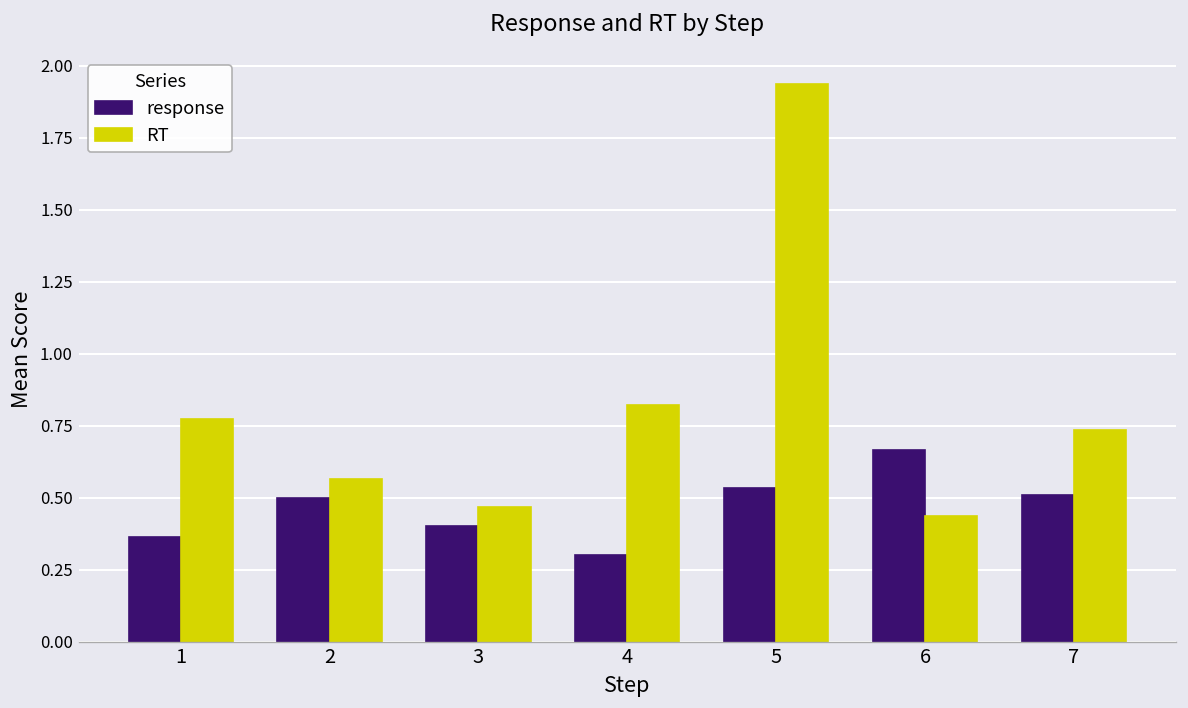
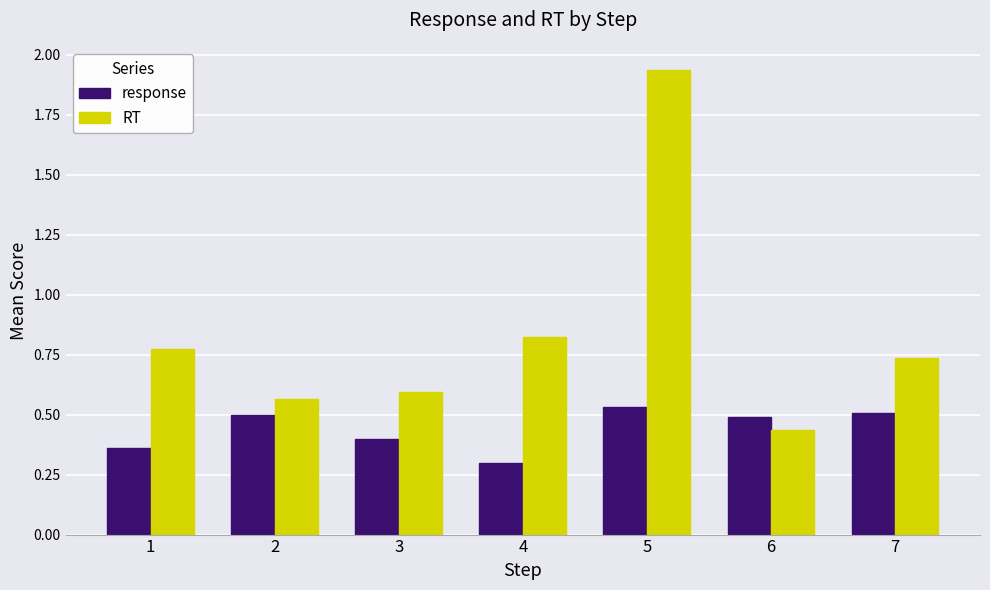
  {
    "response": {
      "1": 0.36,
      "2": 0.50,
      "3": 0.40,
      "4": 0.30,
      "5": 0.53,
-     "6": 0.67,
+     "6": 0.49,
      "7": 0.51
    },
    "RT": {
      "1": 0.77,
      "2": 0.57,
-     "3": 0.47,
+     "3": 0.59,
      "4": 0.82,
      "5": 1.94,
      "6": 0.44,
      "7": 0.73
    }
  }
